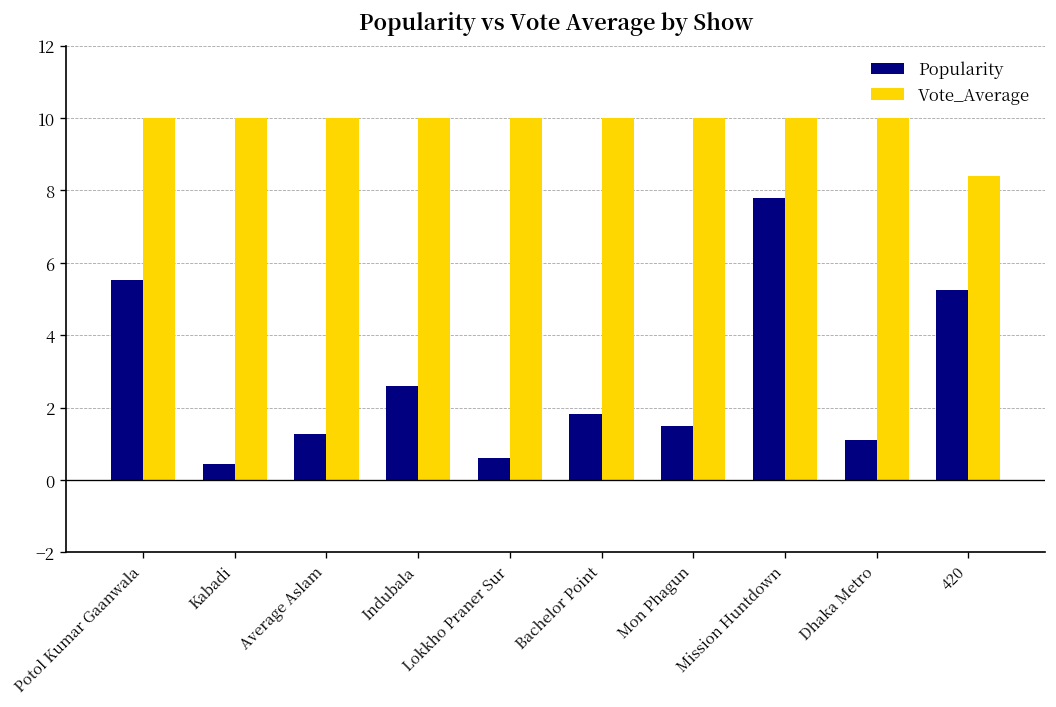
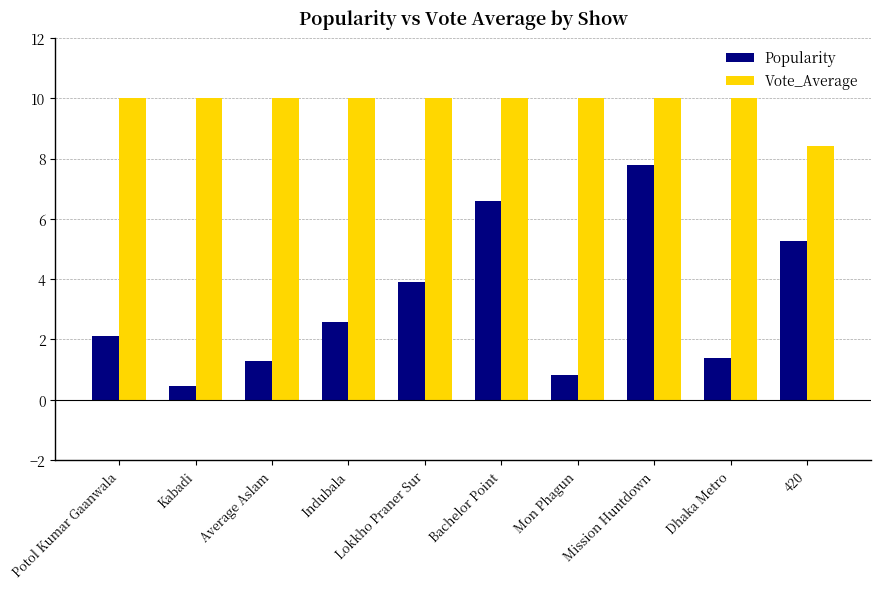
  {
    "Popularity": {
-     "Potol Kumar Gaanwala": 5.5,
+     "Potol Kumar Gaanwala": 2.1,
      "Kabadi": 0.4,
      "Average Aslam": 1.3,
      "Indubala": 2.6,
-     "Lokkho Praner Sur": 0.6,
-     "Bachelor Point": 1.8,
-     "Mon Phagun": 1.5,
+     "Lokkho Praner Sur": 3.9,
+     "Bachelor Point": 6.6,
+     "Mon Phagun": 0.8,
      "Mission Huntdown": 7.8,
-     "Dhaka Metro": 1.1,
+     "Dhaka Metro": 1.4,
      "420": 5.3
    },
    "Vote_Average": {
      "Potol Kumar Gaanwala": 10.0,
      "Kabadi": 10.0,
      "Average Aslam": 10.0,
      "Indubala": 10.0,
      "Lokkho Praner Sur": 10.0,
      "Bachelor Point": 10.0,
      "Mon Phagun": 10.0,
      "Mission Huntdown": 10.0,
      "Dhaka Metro": 10.0,
      "420": 8.4
    }
  }
